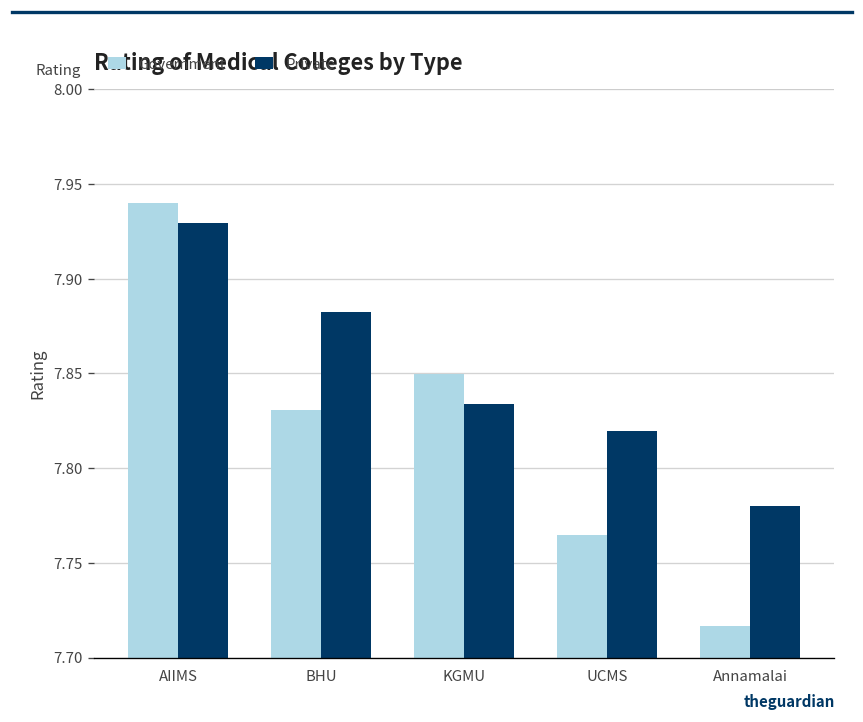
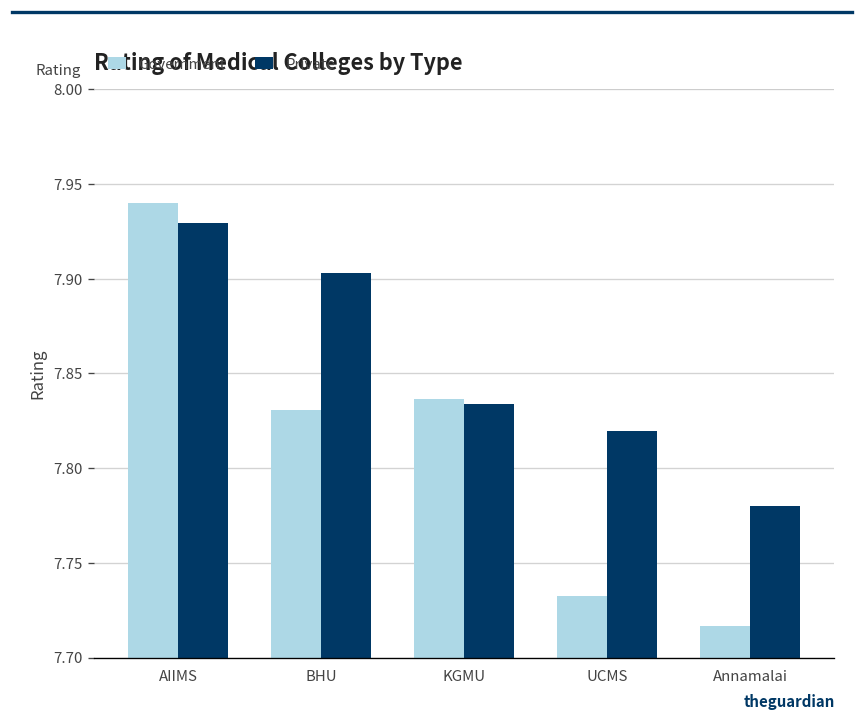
  {
    "Government": {
      "AIIMS": 7.940,
      "BHU": 7.831,
-     "KGMU": 7.850,
-     "UCMS": 7.765,
+     "KGMU": 7.837,
+     "UCMS": 7.732,
      "Annamalai": 7.716
    },
    "Private": {
      "AIIMS": 7.929,
-     "BHU": 7.883,
+     "BHU": 7.903,
      "KGMU": 7.834,
      "UCMS": 7.820,
      "Annamalai": 7.780
    }
  }
